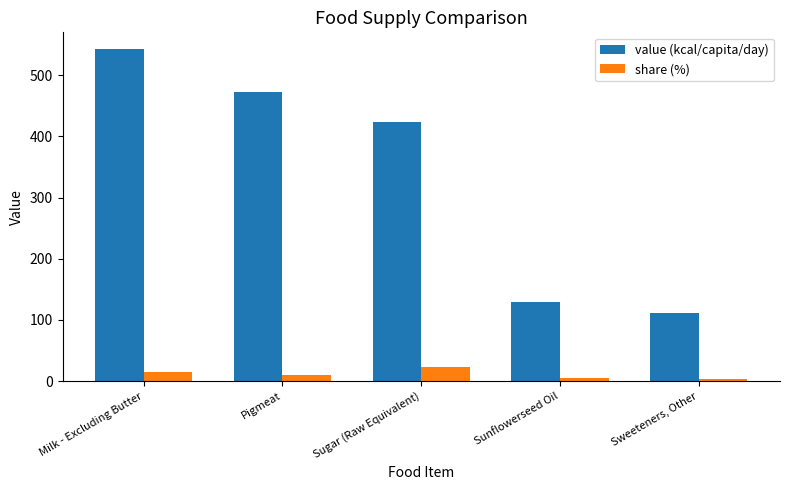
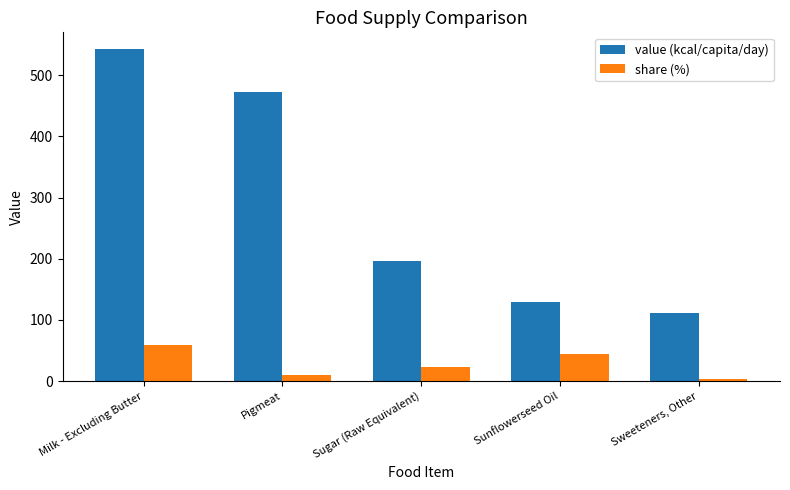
  {
    "value (kcal/capita/day)": {
      "Milk - Excluding Butter": 540,
      "Pigmeat": 470,
-     "Sugar (Raw Equivalent)": 420,
+     "Sugar (Raw Equivalent)": 200,
      "Sunflowerseed Oil": 130,
      "Sweeteners, Other": 110
    },
    "share (%)": {
-     "Milk - Excluding Butter": 20,
+     "Milk - Excluding Butter": 60,
      "Pigmeat": 10,
      "Sugar (Raw Equivalent)": 20,
-     "Sunflowerseed Oil": 0
+     "Sunflowerseed Oil": 40
    }
  }
